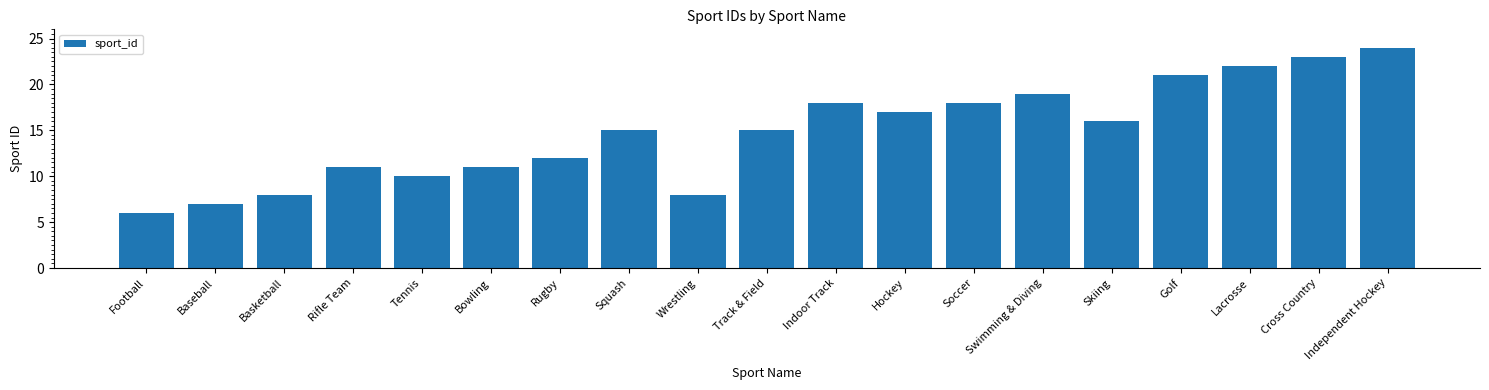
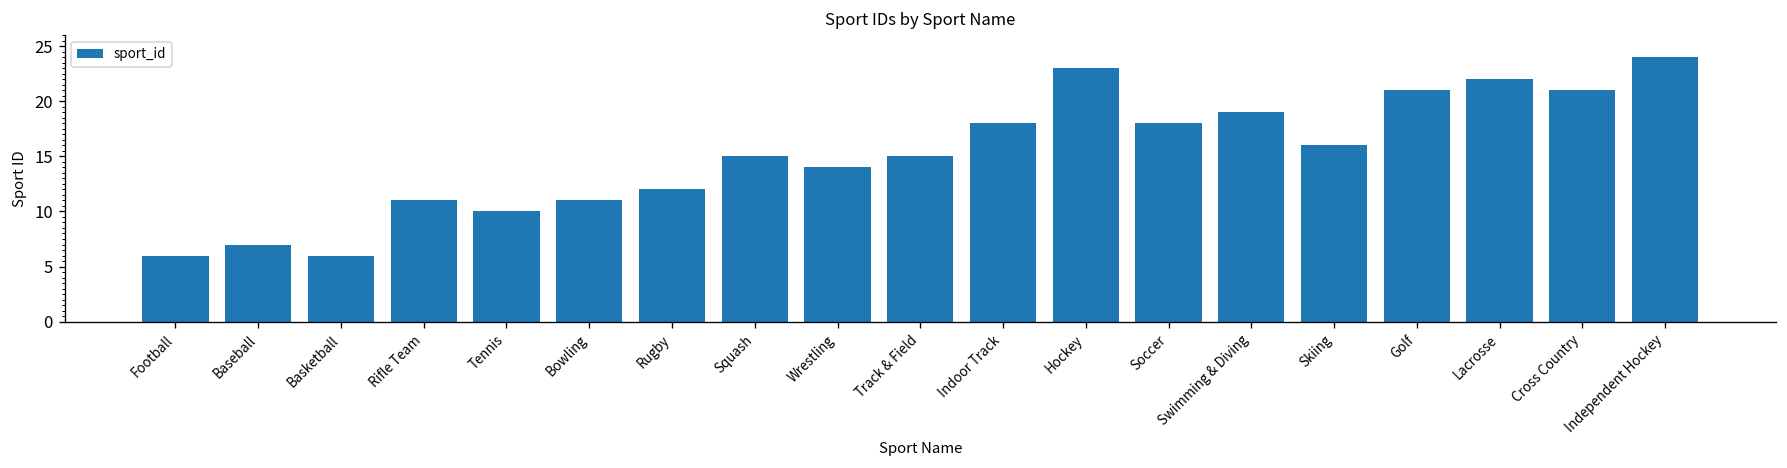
  {
    "Football": 6,
    "Baseball": 7,
-   "Basketball": 8,
+   "Basketball": 6,
    "Rifle Team": 11,
    "Tennis": 10,
    "Bowling": 11,
    "Rugby": 12,
    "Squash": 15,
-   "Wrestling": 8,
+   "Wrestling": 14,
    "Track & Field": 15,
    "Indoor Track": 18,
-   "Hockey": 17,
+   "Hockey": 23,
    "Soccer": 18,
    "Swimming & Diving": 19,
    "Skiing": 16,
    "Golf": 21,
    "Lacrosse": 22,
-   "Cross Country": 23,
+   "Cross Country": 21,
    "Independent Hockey": 24
  }
